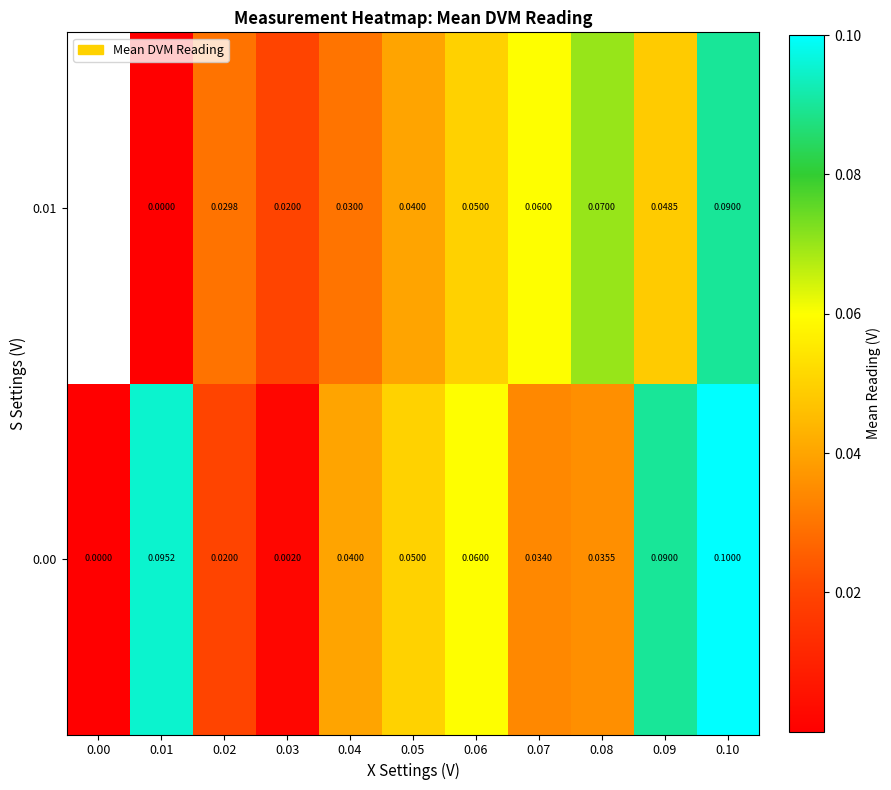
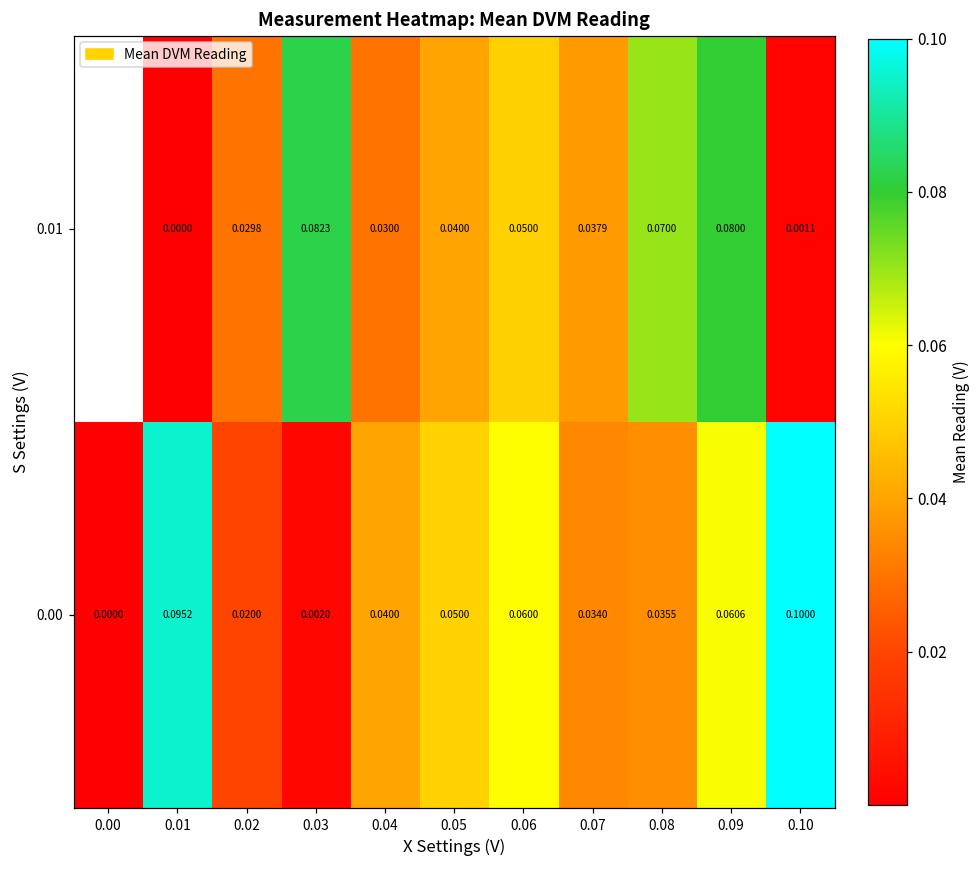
  {
    "0.01": {
      "0.01": 0.0000,
      "0.02": 0.0298,
-     "0.03": 0.0200,
+     "0.03": 0.0823,
      "0.04": 0.0300,
      "0.05": 0.0400,
      "0.06": 0.0500,
-     "0.07": 0.0600,
+     "0.07": 0.0379,
      "0.08": 0.0700,
-     "0.09": 0.0485,
-     "0.10": 0.0900
+     "0.09": 0.0800,
+     "0.10": 0.0011
    },
    "0.00": {
      "0.00": 0.0000,
      "0.01": 0.0952,
      "0.02": 0.0200,
      "0.03": 0.0020,
      "0.04": 0.0400,
      "0.05": 0.0500,
      "0.06": 0.0600,
      "0.07": 0.0340,
      "0.08": 0.0355,
-     "0.09": 0.0900,
+     "0.09": 0.0606,
      "0.10": 0.1000
    }
  }
